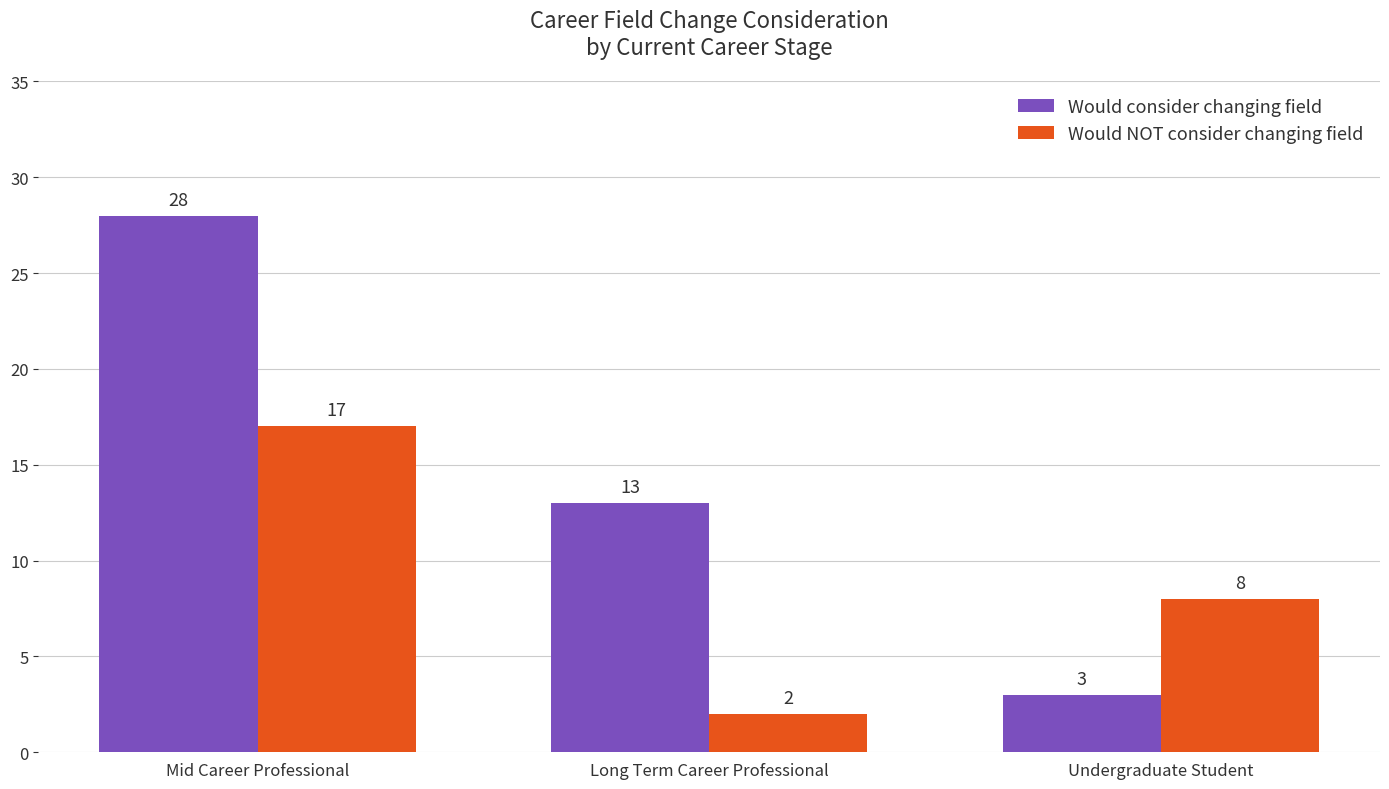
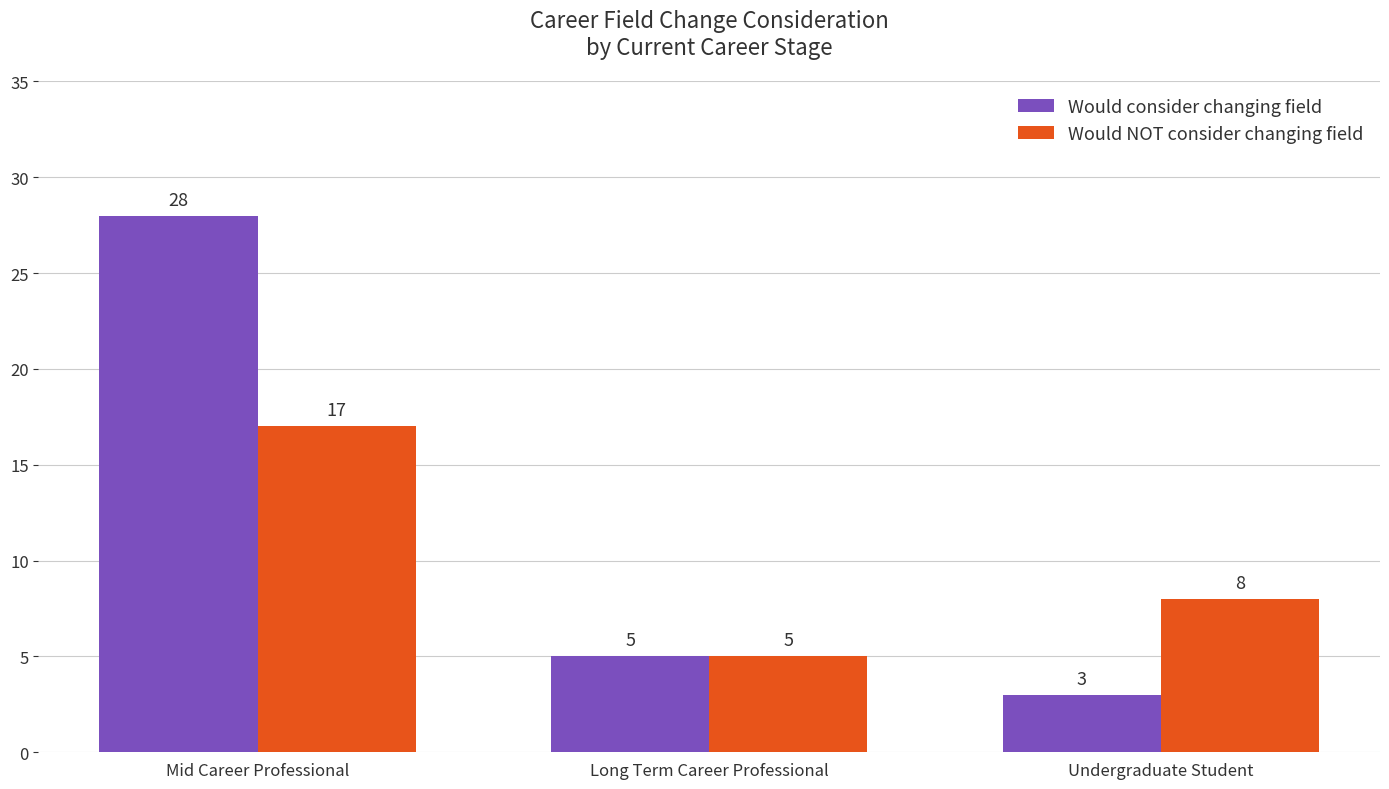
  {
    "Would consider changing field": {
      "Mid Career Professional": 28,
-     "Long Term Career Professional": 13,
+     "Long Term Career Professional": 5,
      "Undergraduate Student": 3
    },
    "Would NOT consider changing field": {
      "Mid Career Professional": 17,
-     "Long Term Career Professional": 2,
+     "Long Term Career Professional": 5,
      "Undergraduate Student": 8
    }
  }
